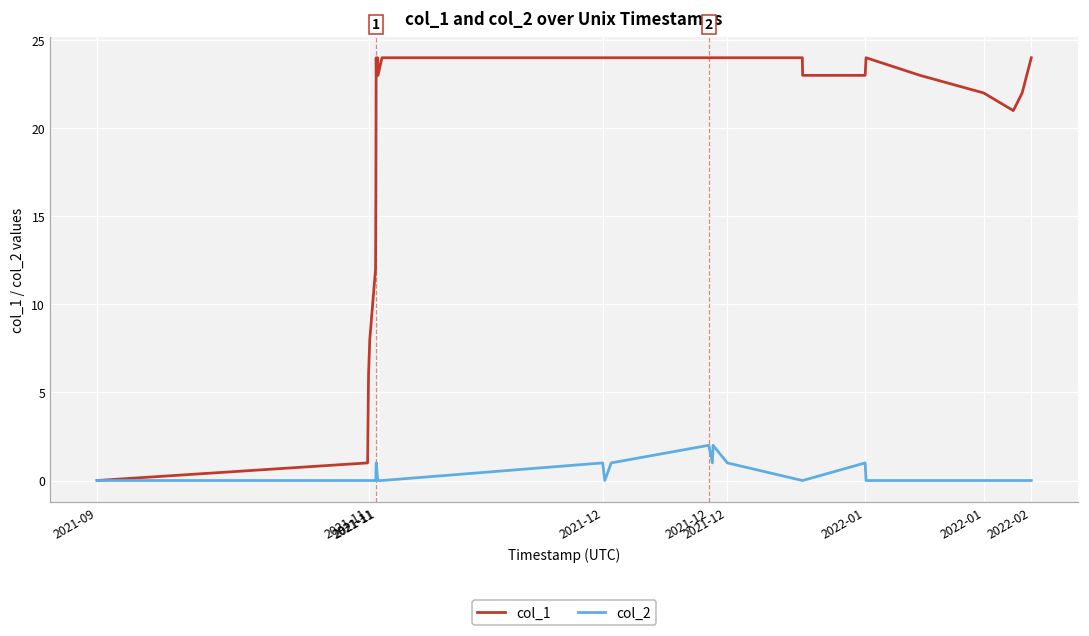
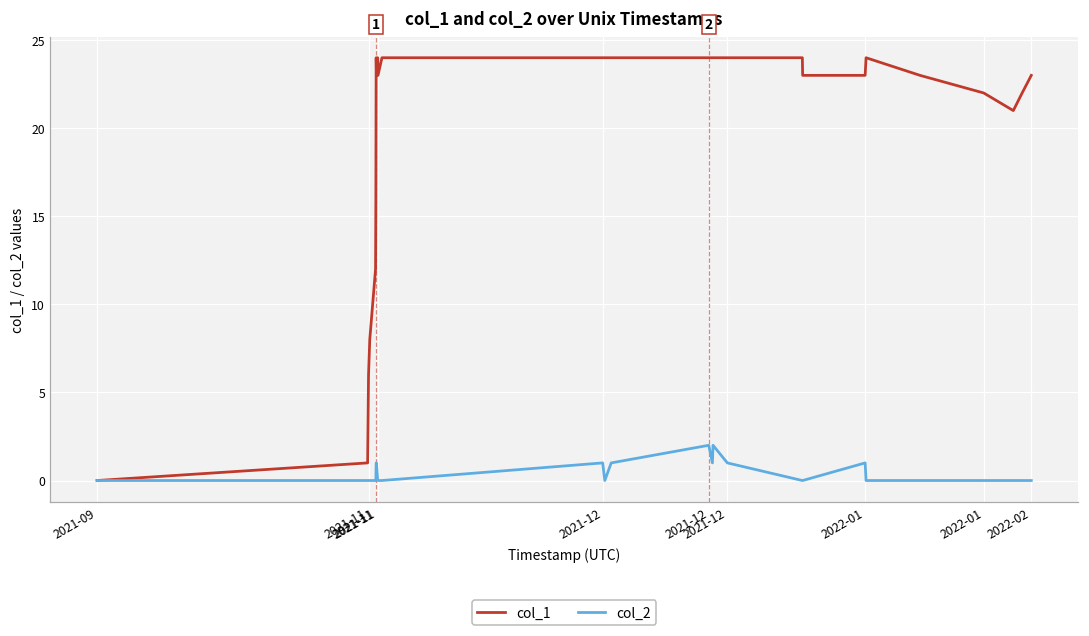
  {
    "col_1": {
-     "2022-02": 24
+     "2022-02": 23
    },
    "col_2": {
      "2022-02": 0
    }
  }
